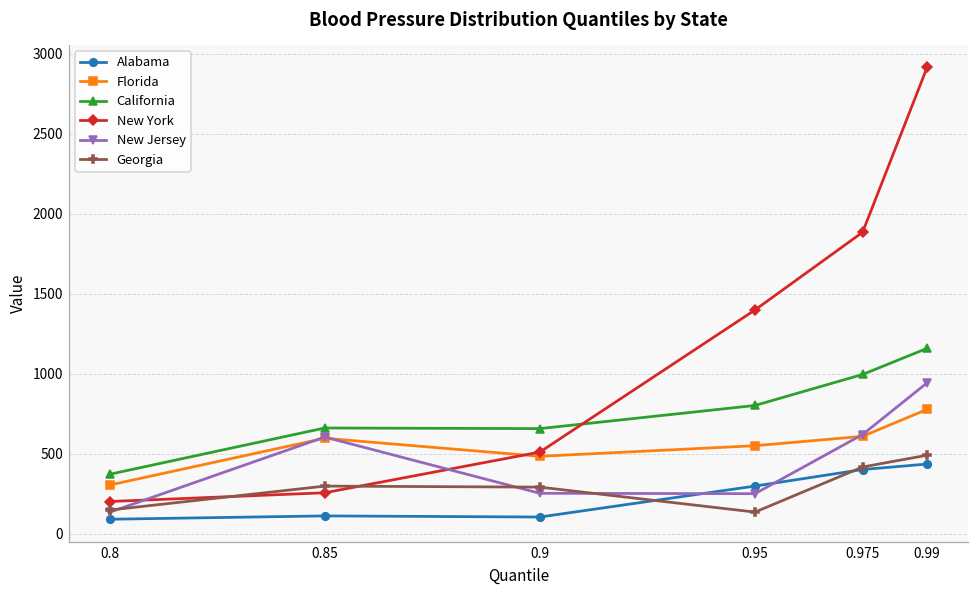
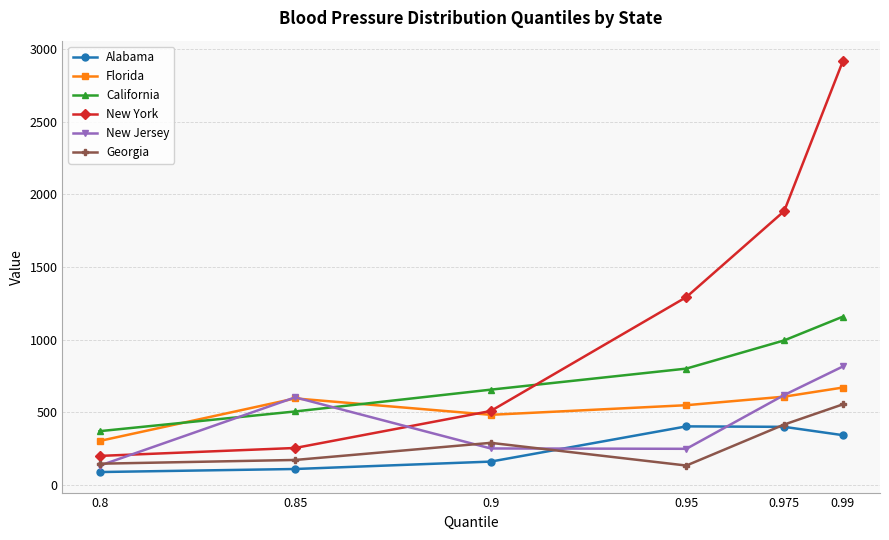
  {
    "Alabama": {
      "0.8": 90,
      "0.85": 110,
-     "0.9": 100,
-     "0.95": 300,
-     "0.99": 440
+     "0.9": 160,
+     "0.95": 400,
+     "0.99": 340
    },
    "Florida": {
      "0.8": 300,
      "0.9": 480,
      "0.95": 550,
-     "0.99": 780
+     "0.99": 670
    },
    "California": {
      "0.8": 370,
-     "0.85": 660,
+     "0.85": 510,
      "0.9": 660,
      "0.95": 800,
      "0.975": 1000,
      "0.99": 1160
    },
    "New York": {
      "0.8": 200,
      "0.85": 260,
      "0.9": 510,
-     "0.95": 1400,
+     "0.95": 1290,
      "0.975": 1880,
      "0.99": 2920
    },
    "New Jersey": {
      "0.9": 250,
      "0.95": 250,
-     "0.99": 940
+     "0.99": 820
    },
    "Georgia": {
-     "0.85": 300,
+     "0.85": 170,
      "0.9": 290,
      "0.95": 140,
-     "0.99": 490
+     "0.99": 560
    }
  }
